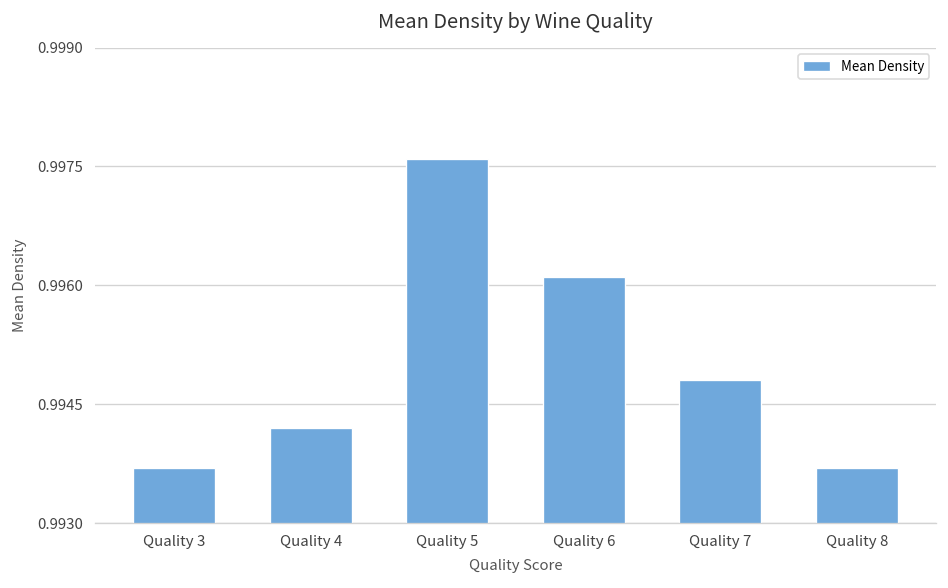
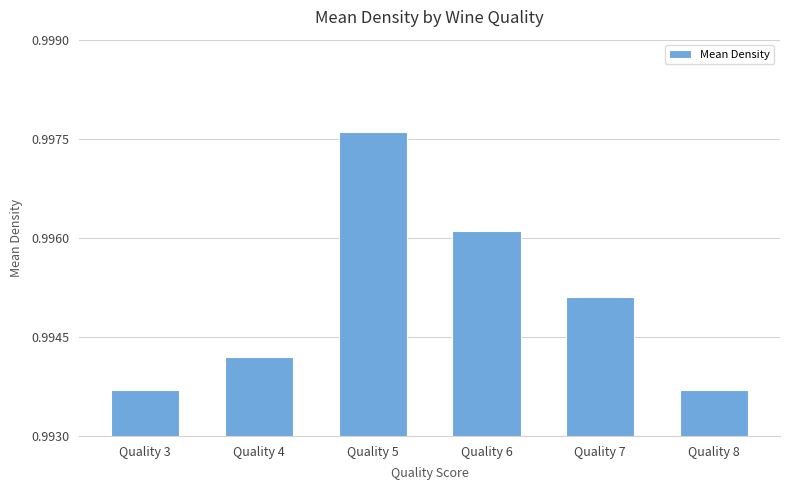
  {
    "Quality 3": 0.9937,
    "Quality 4": 0.9942,
    "Quality 5": 0.9976,
    "Quality 6": 0.9961,
-   "Quality 7": 0.9948,
+   "Quality 7": 0.9951,
    "Quality 8": 0.9937
  }
